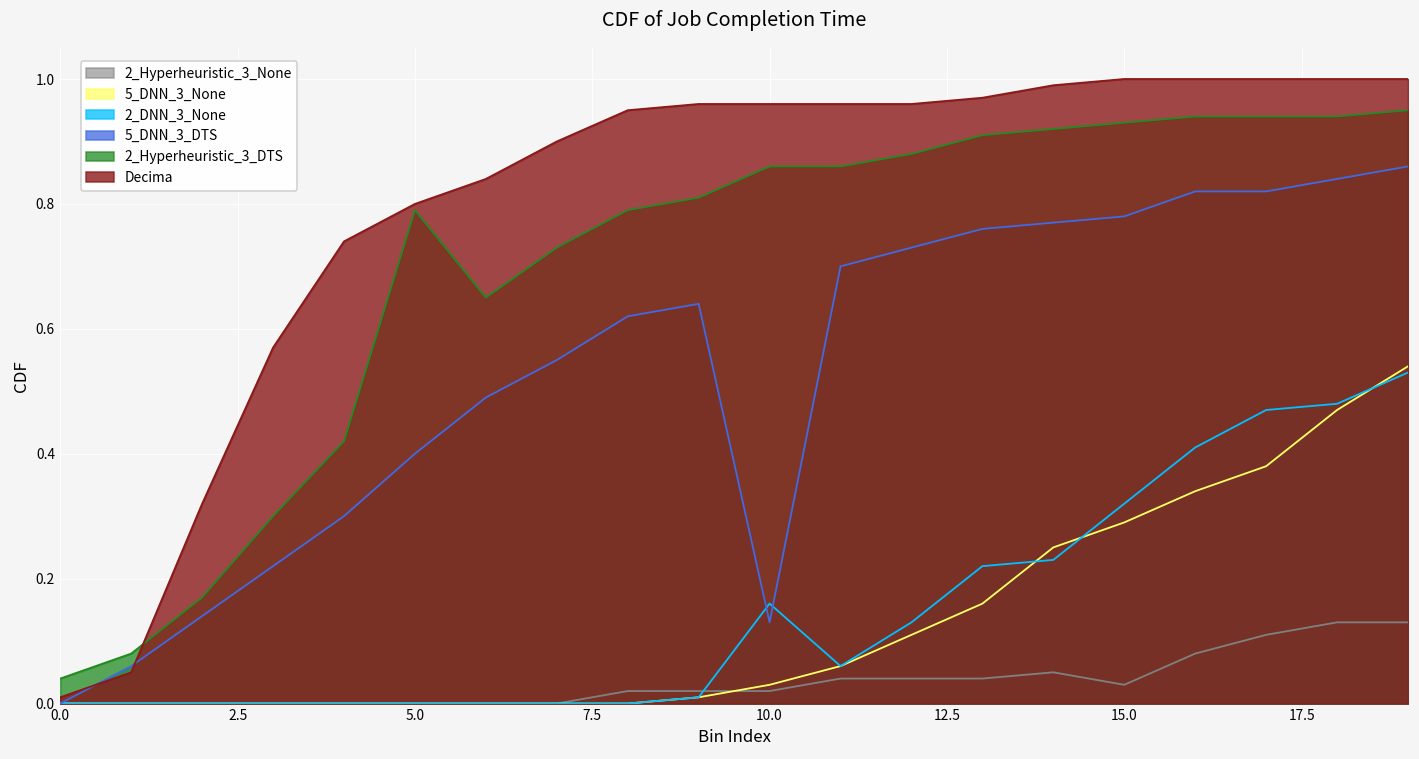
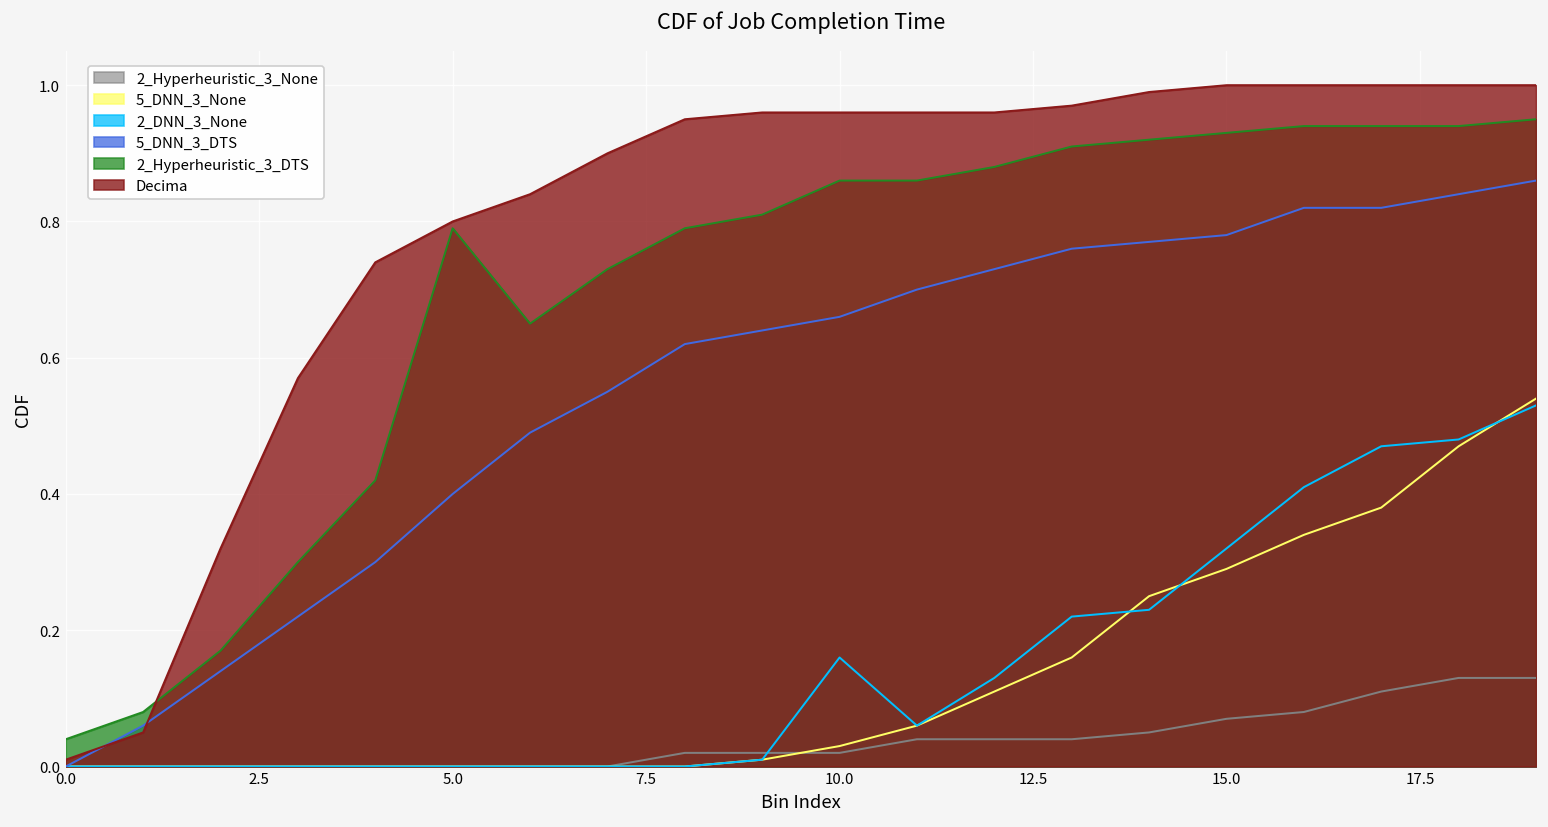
  {
    "2_Hyperheuristic_3_None": {
      "10.0": 0.02,
-     "15.0": 0.03
+     "15.0": 0.07
    },
    "5_DNN_3_None": {
      "10.0": 0.03,
      "15.0": 0.29
    },
    "2_DNN_3_None": {
      "10.0": 0.16,
      "15.0": 0.32
    },
    "5_DNN_3_DTS": {
      "5.0": 0.40,
-     "10.0": 0.13,
+     "10.0": 0.66,
      "15.0": 0.78
    },
    "2_Hyperheuristic_3_DTS": {
      "0.0": 0.04,
      "5.0": 0.79,
      "10.0": 0.86,
      "15.0": 0.93
    },
    "Decima": {
      "0.0": 0.01,
      "5.0": 0.80,
      "10.0": 0.96,
      "15.0": 1.00
    }
  }
